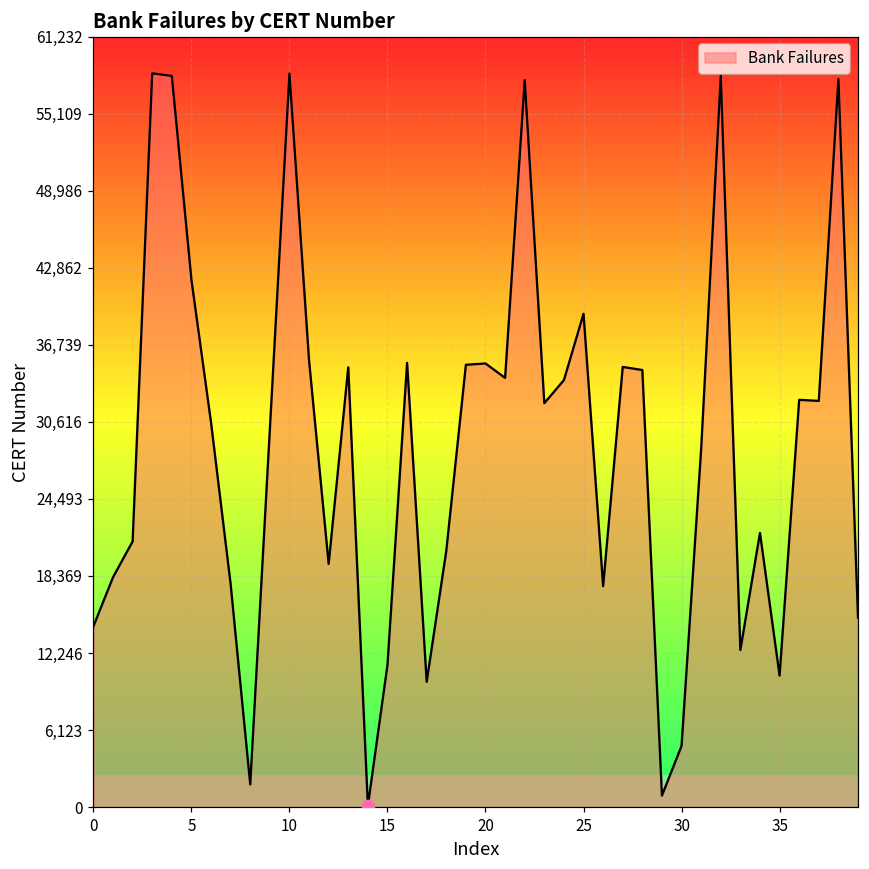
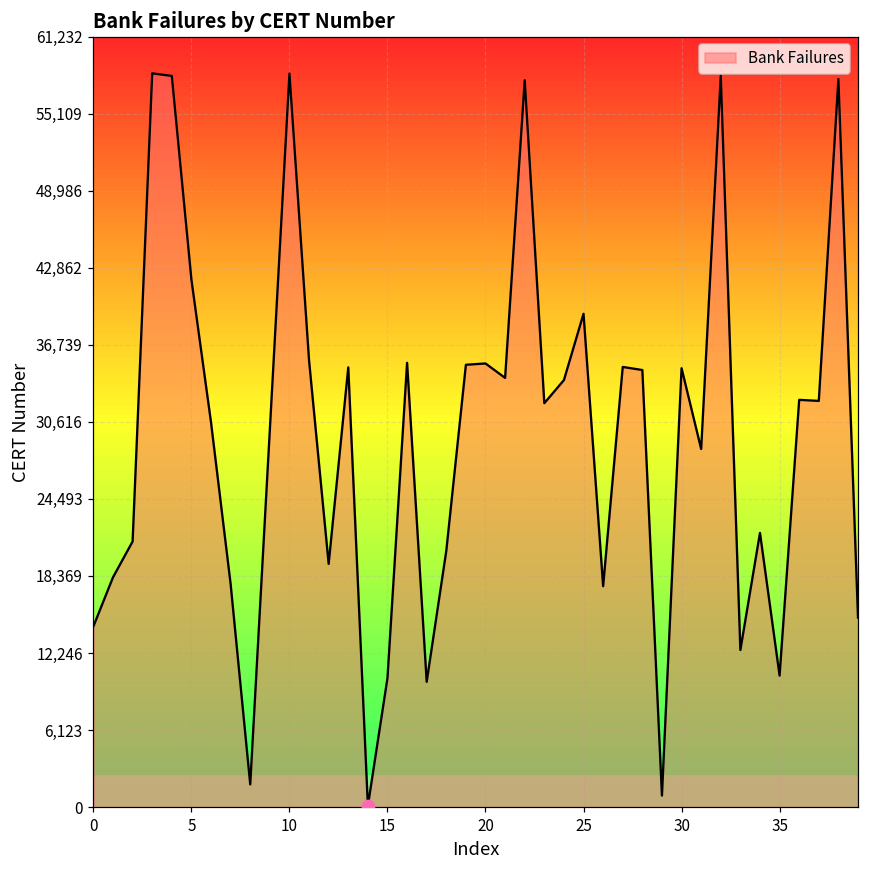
  {
    "Bank Failures": {
      "0": "14,400",
      "5": "41,900",
      "10": "58,300",
-     "15": "11,300",
+     "15": "10,300",
      "20": "35,300",
      "25": "39,200",
-     "30": "4,900",
+     "30": "34,900",
      "35": "10,500"
    }
  }
